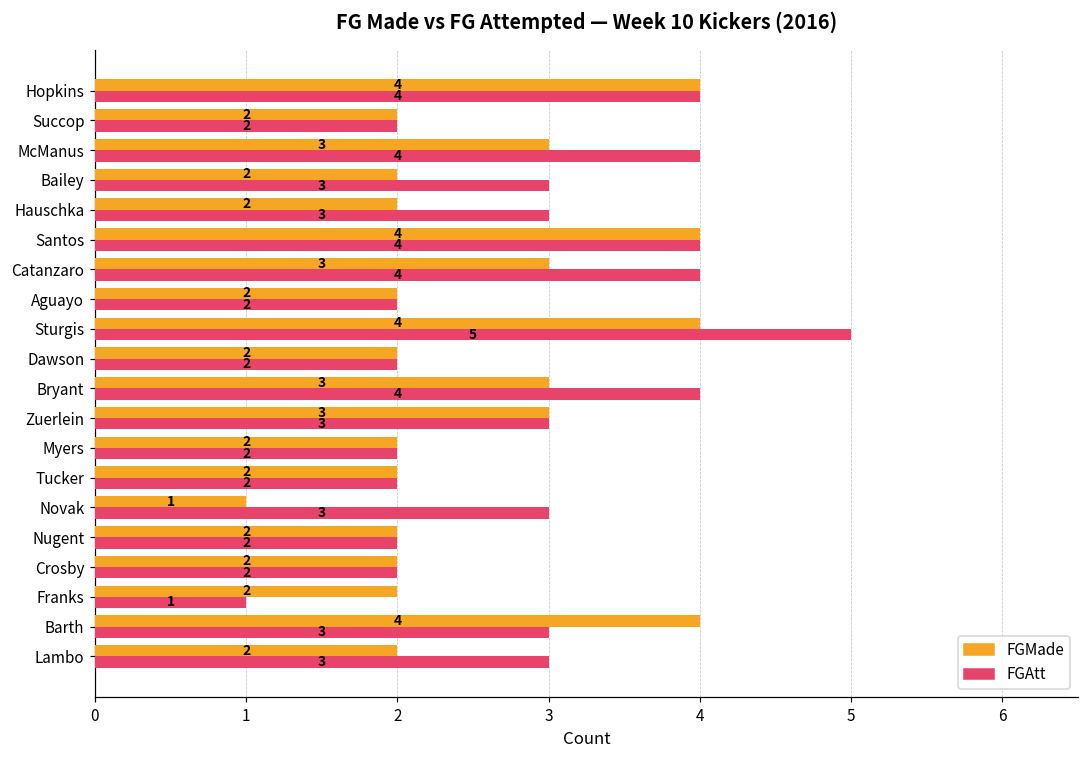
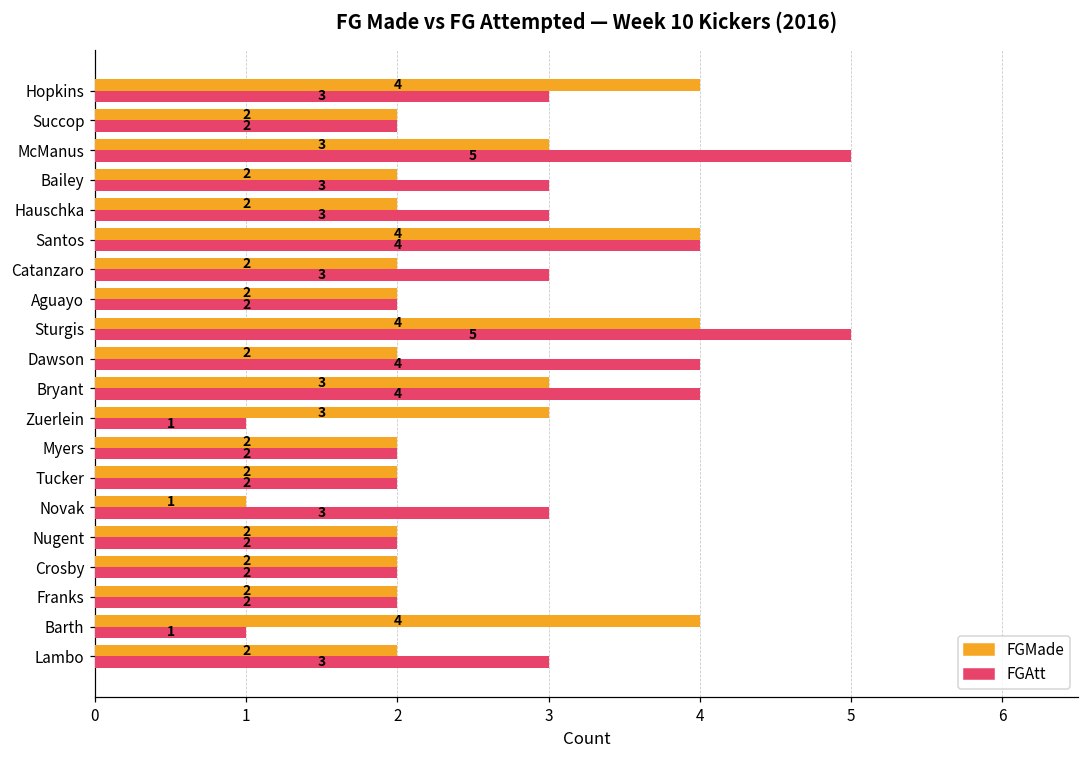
  {
    "FGAtt": {
-     "Hopkins": 4,
-     "McManus": 4,
+     "Hopkins": 3,
+     "McManus": 5,
      "Bailey": 3,
      "Hauschka": 3,
-     "Catanzaro": 4,
+     "Catanzaro": 3,
      "Sturgis": 5,
-     "Dawson": 2,
+     "Dawson": 4,
      "Bryant": 4,
-     "Zuerlein": 3,
+     "Zuerlein": 1,
      "Novak": 3,
-     "Franks": 1,
-     "Barth": 3,
+     "Franks": 2,
+     "Barth": 1,
      "Lambo": 3
    },
    "FGMade": {
      "McManus": 3,
      "Bailey": 2,
      "Hauschka": 2,
-     "Catanzaro": 3,
+     "Catanzaro": 2,
      "Sturgis": 4,
      "Bryant": 3,
      "Novak": 1,
      "Franks": 2,
      "Barth": 4,
      "Lambo": 2
    }
  }
